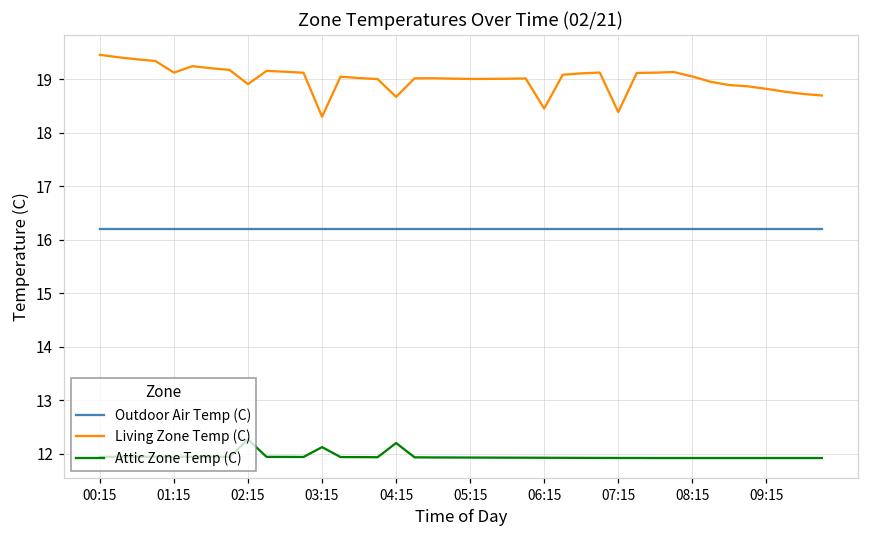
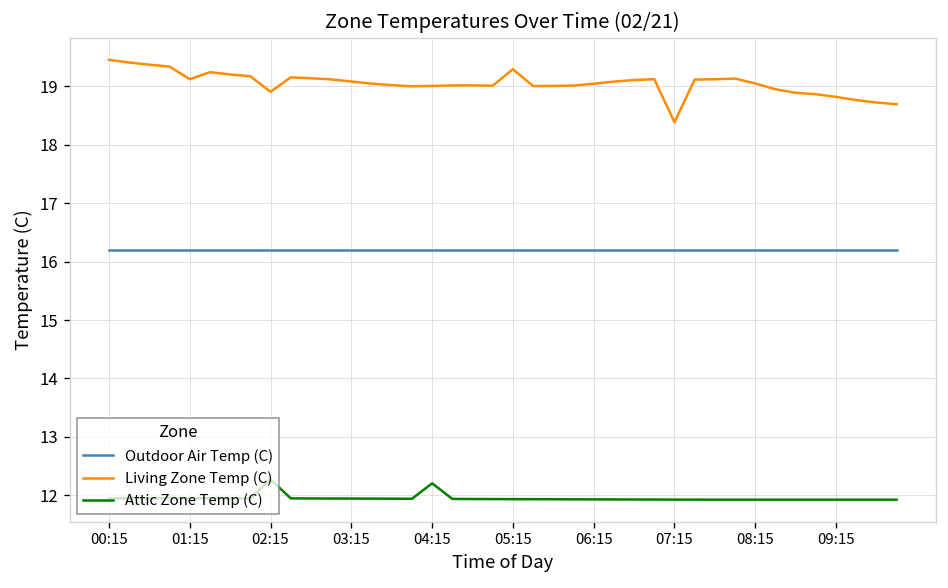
  {
    "Outdoor Air Temp (C)": {
      "00:15": 16.2,
      "01:15": 16.2,
      "02:15": 16.2,
      "03:15": 16.2,
      "04:15": 16.2,
      "05:15": 16.2,
      "06:15": 16.2,
      "07:15": 16.2,
      "08:15": 16.2,
      "09:15": 16.2
    },
    "Living Zone Temp (C)": {
      "00:15": 19.5,
      "01:15": 19.1,
      "02:15": 18.9,
-     "03:15": 18.3,
-     "04:15": 18.7,
-     "05:15": 19.0,
-     "06:15": 18.5,
+     "03:15": 19.1,
+     "04:15": 19.0,
+     "05:15": 19.3,
+     "06:15": 19.0,
      "07:15": 18.4,
      "08:15": 19.1,
      "09:15": 18.8
    },
    "Attic Zone Temp (C)": {
-     "03:15": 12.1,
+     "03:15": 11.9,
      "04:15": 12.2,
      "05:15": 11.9,
      "06:15": 11.9,
      "07:15": 11.9,
      "08:15": 11.9,
      "09:15": 11.9
    }
  }
